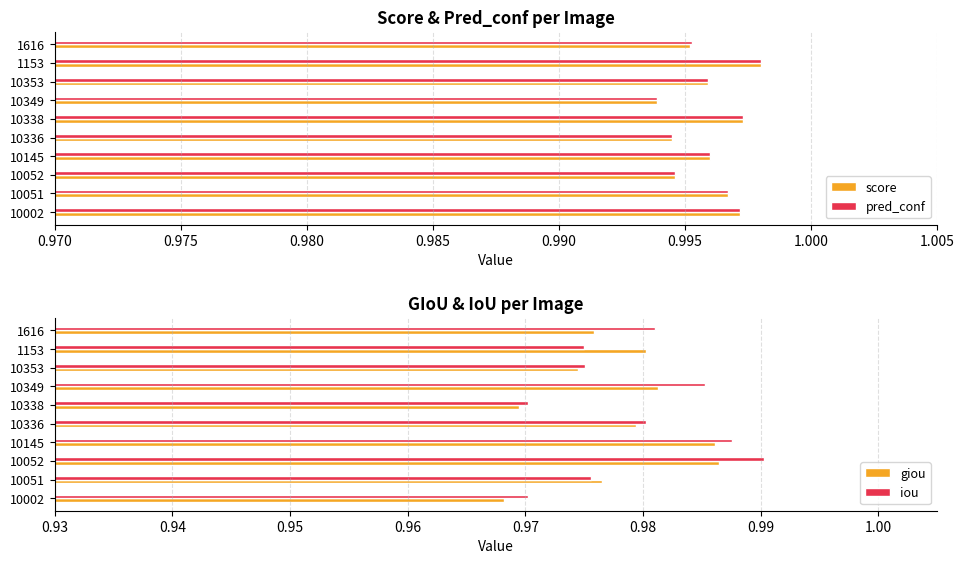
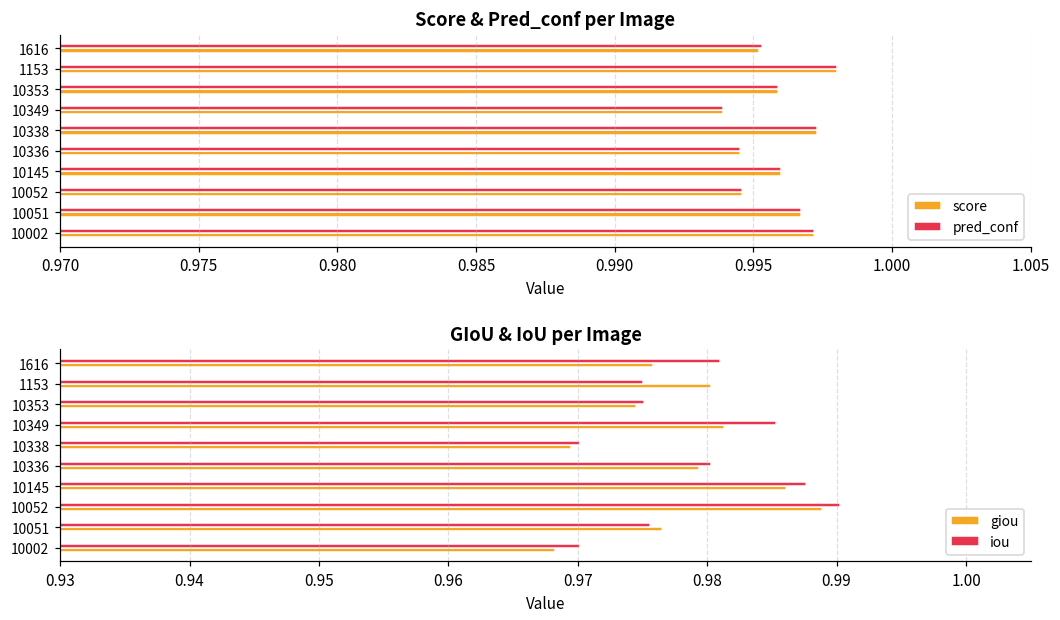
  {
    "Score & Pred_conf per Image": {
      "score": {
        "1616": 0.9952,
        "1153": 0.9980,
        "10353": 0.9959,
        "10349": 0.9939,
        "10338": 0.9973,
        "10336": 0.9945,
        "10145": 0.9960,
        "10052": 0.9946,
        "10051": 0.9967,
        "10002": 0.9972
      },
      "pred_conf": {
        "1616": 0.9953,
        "1153": 0.9980,
        "10353": 0.9959,
        "10349": 0.9939,
        "10338": 0.9973,
        "10336": 0.9945,
        "10145": 0.9960,
        "10052": 0.9946,
        "10051": 0.9967,
        "10002": 0.9972
      }
    },
    "GIoU & IoU per Image": {
      "giou": {
        "1616": 0.9758,
        "1153": 0.9803,
        "10353": 0.9745,
        "10349": 0.9813,
        "10338": 0.9695,
        "10336": 0.9794,
        "10145": 0.9861,
-       "10052": 0.9865,
+       "10052": 0.9889,
        "10051": 0.9765,
        "10002": 0.9682
      },
      "iou": {
        "1616": 0.9810,
        "1153": 0.9750,
        "10353": 0.9751,
        "10349": 0.9853,
        "10338": 0.9702,
        "10336": 0.9803,
        "10145": 0.9876,
        "10052": 0.9903,
        "10051": 0.9756,
        "10002": 0.9702
      }
    }
  }
